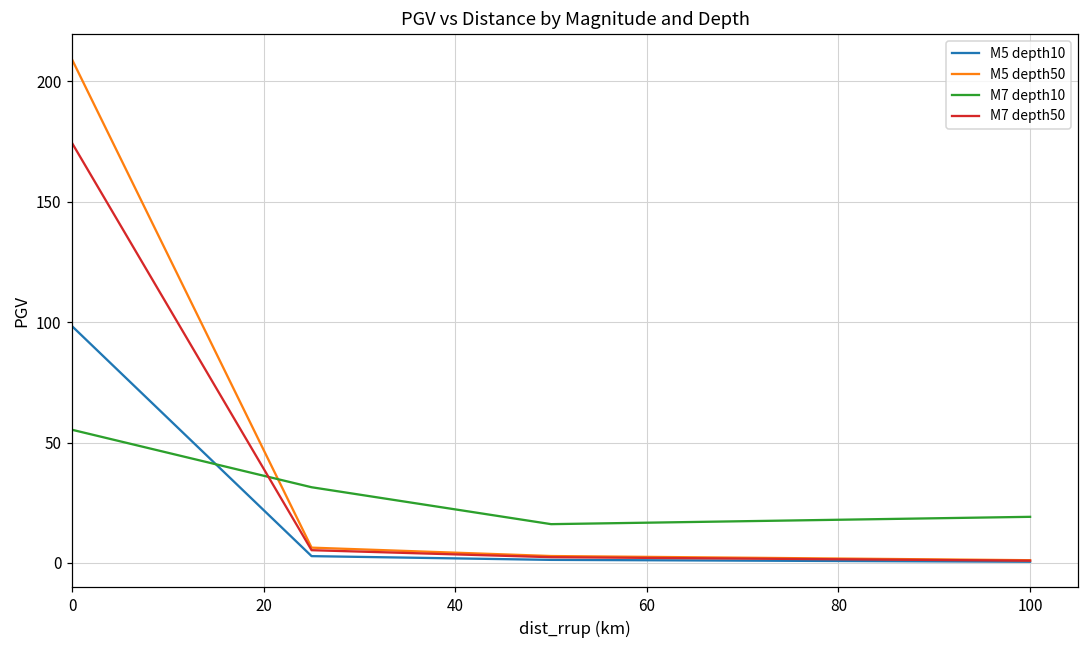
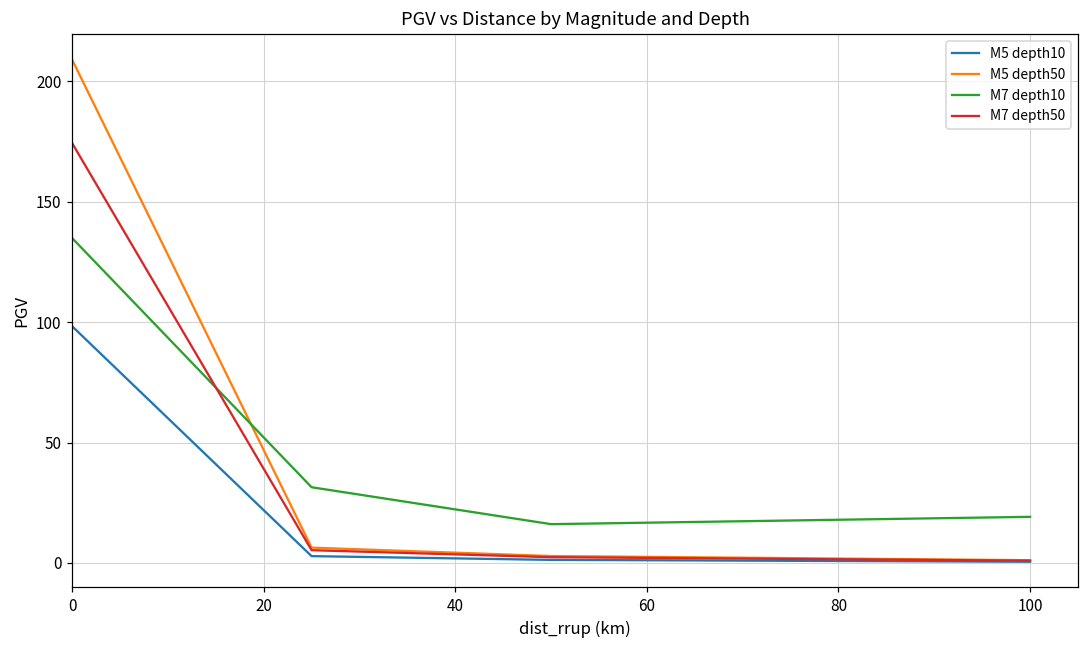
  {
    "M5 depth10": {
      "0": 98
    },
    "M5 depth50": {
      "0": 209
    },
    "M7 depth10": {
-     "0": 55,
+     "0": 135,
      "100": 19
    },
    "M7 depth50": {
      "0": 174
    }
  }
